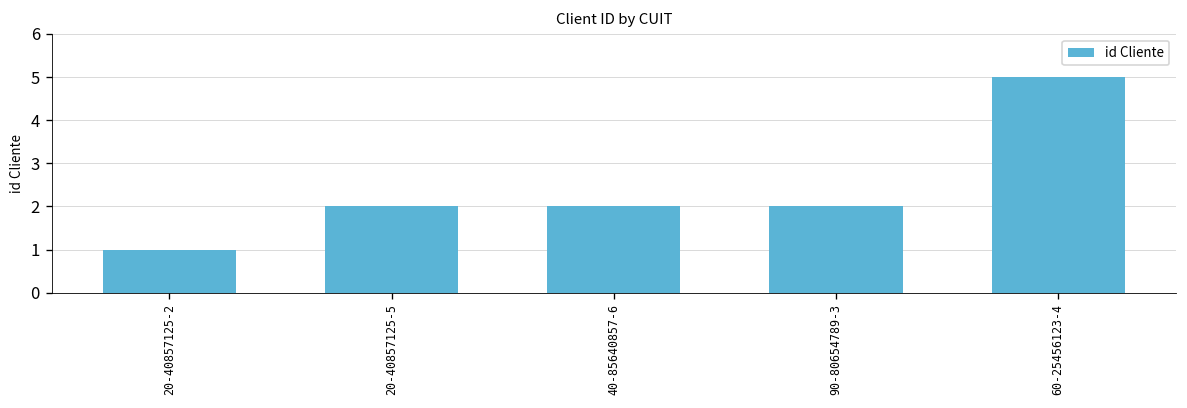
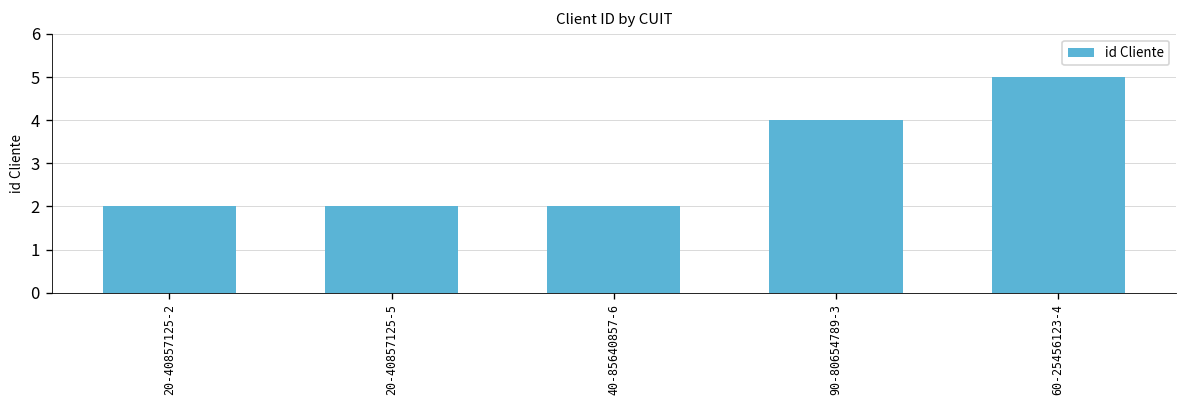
  {
-   "20-40857125-2": 1,
+   "20-40857125-2": 2,
    "20-40857125-5": 2,
    "40-85640857-6": 2,
-   "90-80654789-3": 2,
+   "90-80654789-3": 4,
    "60-25456123-4": 5
  }
